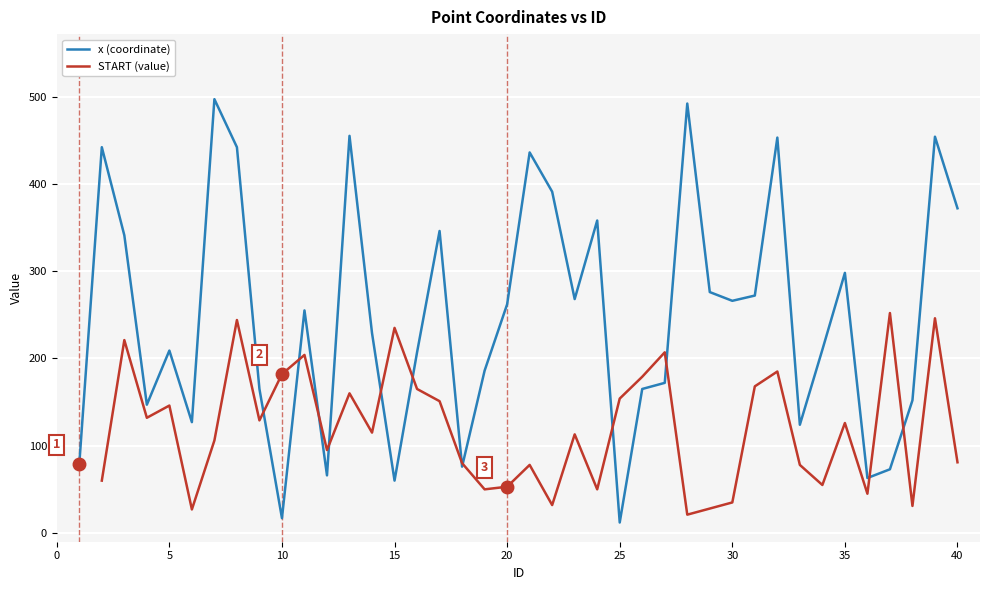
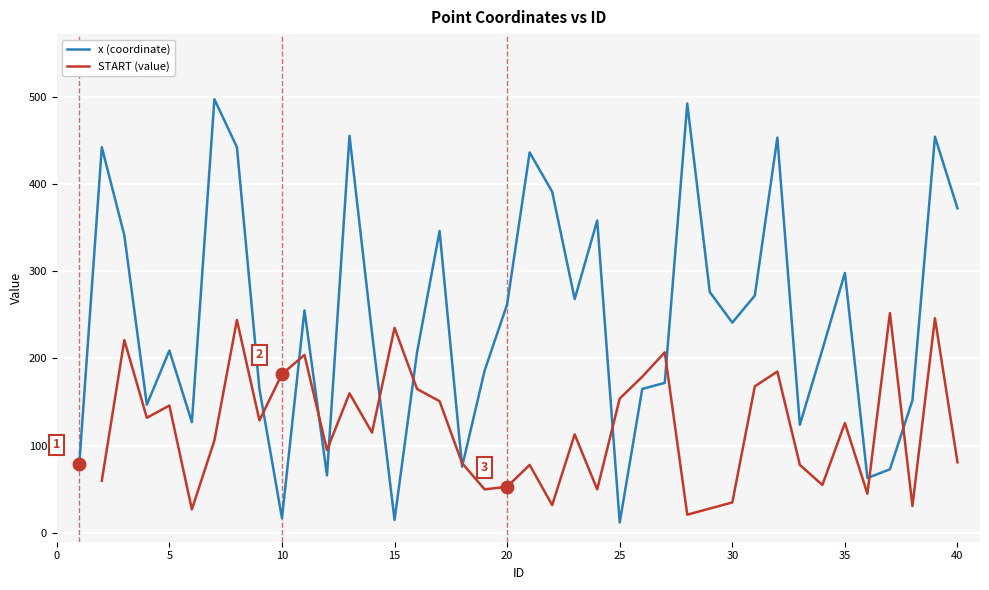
  {
    "x (coordinate)": {
      "5": 210,
      "10": 20,
-     "15": 60,
+     "15": 20,
      "20": 260,
      "25": 10,
-     "30": 270,
+     "30": 240,
      "35": 300,
      "40": 370
    }
  }
